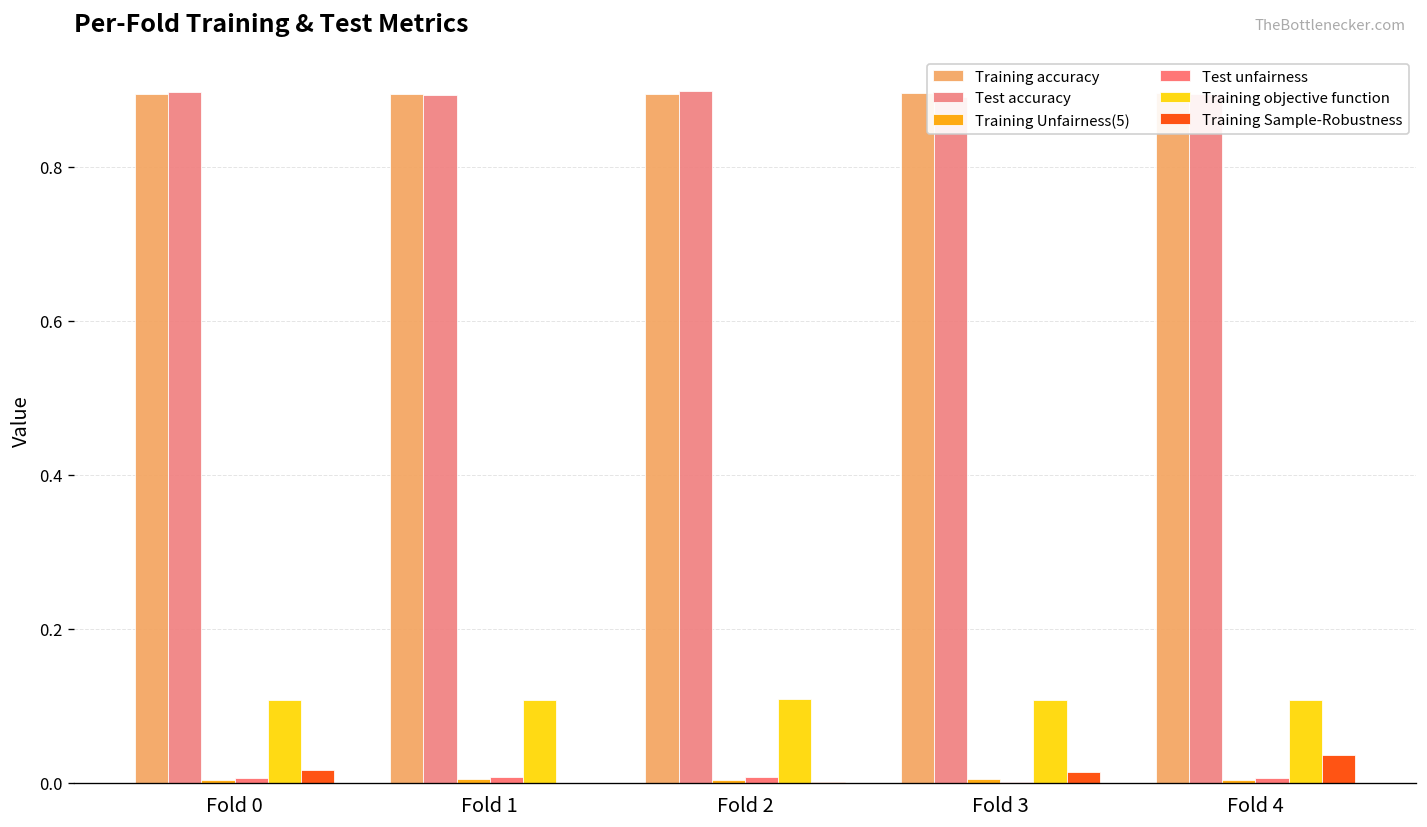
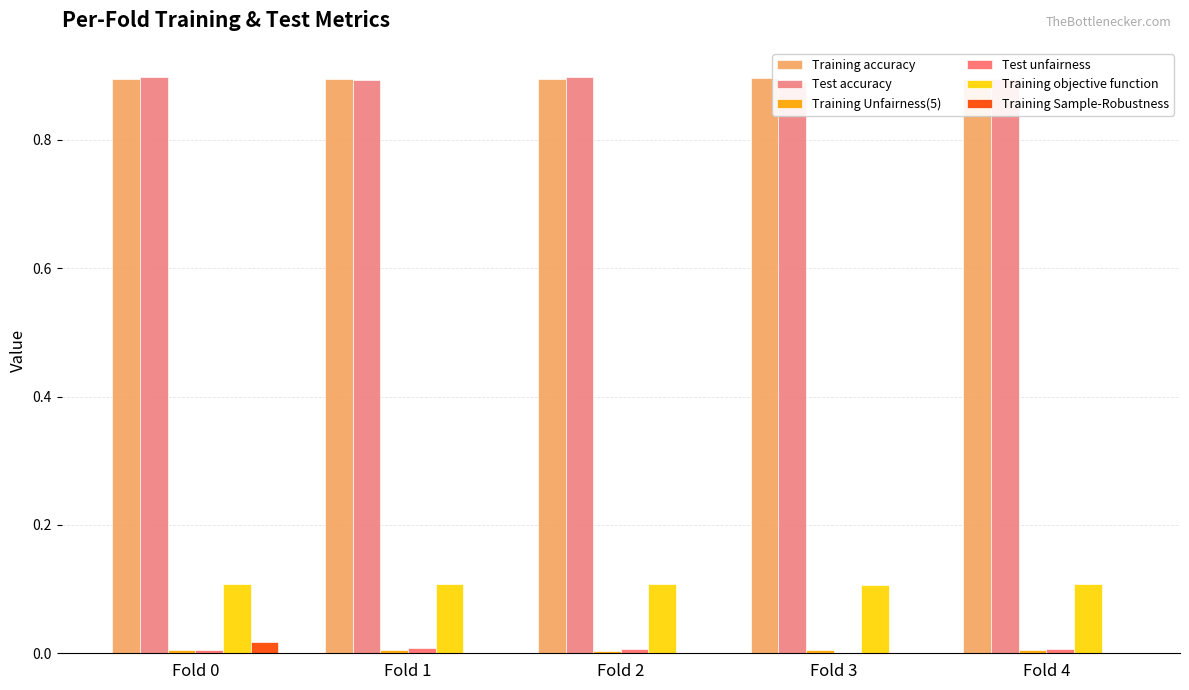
  {
    "Training Sample-Robustness": {
      "Fold 0": 0.02,
-     "Fold 3": 0.01,
-     "Fold 4": 0.04
+     "Fold 3": 0.00,
+     "Fold 4": 0.00
    }
  }
